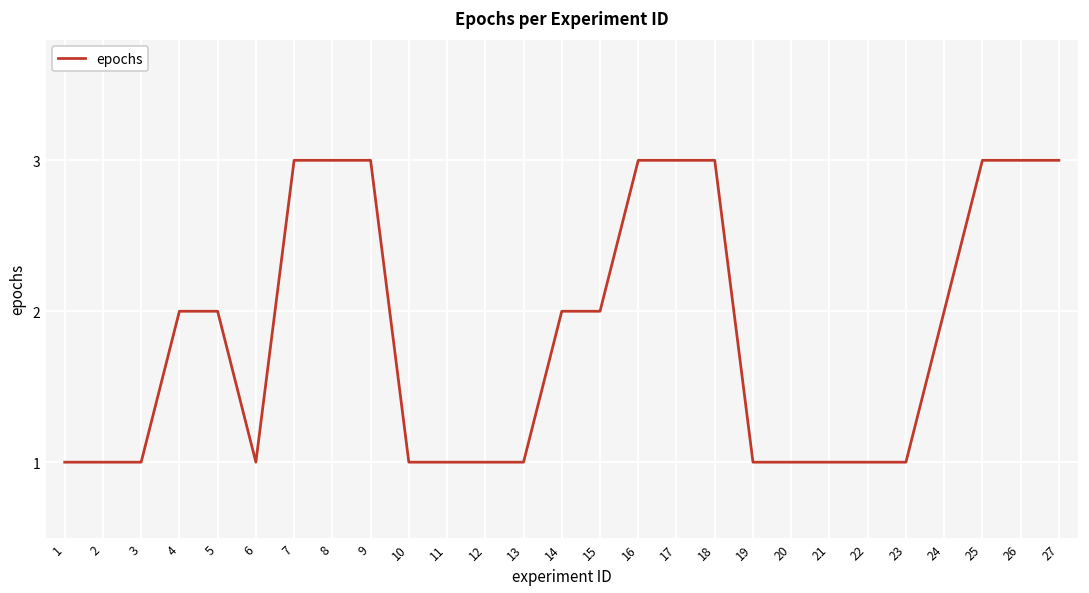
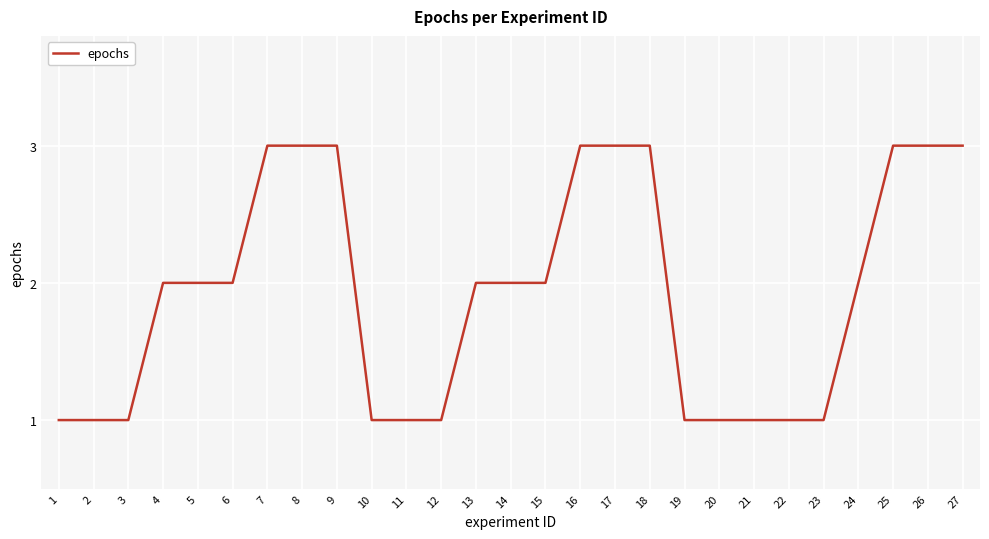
  {
    "1": 1,
    "2": 1,
    "3": 1,
    "4": 2,
    "5": 2,
-   "6": 1,
+   "6": 2,
    "7": 3,
    "8": 3,
    "9": 3,
    "10": 1,
    "11": 1,
    "12": 1,
-   "13": 1,
+   "13": 2,
    "14": 2,
    "15": 2,
    "16": 3,
    "17": 3,
    "18": 3,
    "19": 1,
    "20": 1,
    "21": 1,
    "22": 1,
    "23": 1,
    "24": 2,
    "25": 3,
    "26": 3,
    "27": 3
  }
